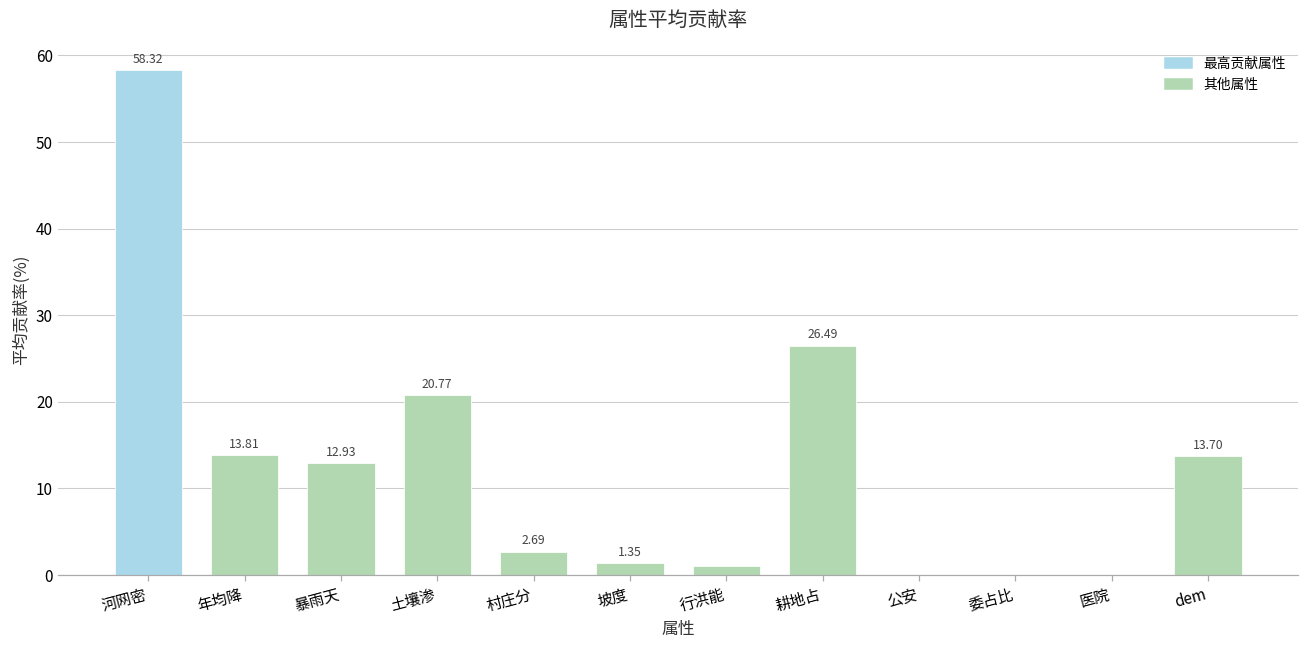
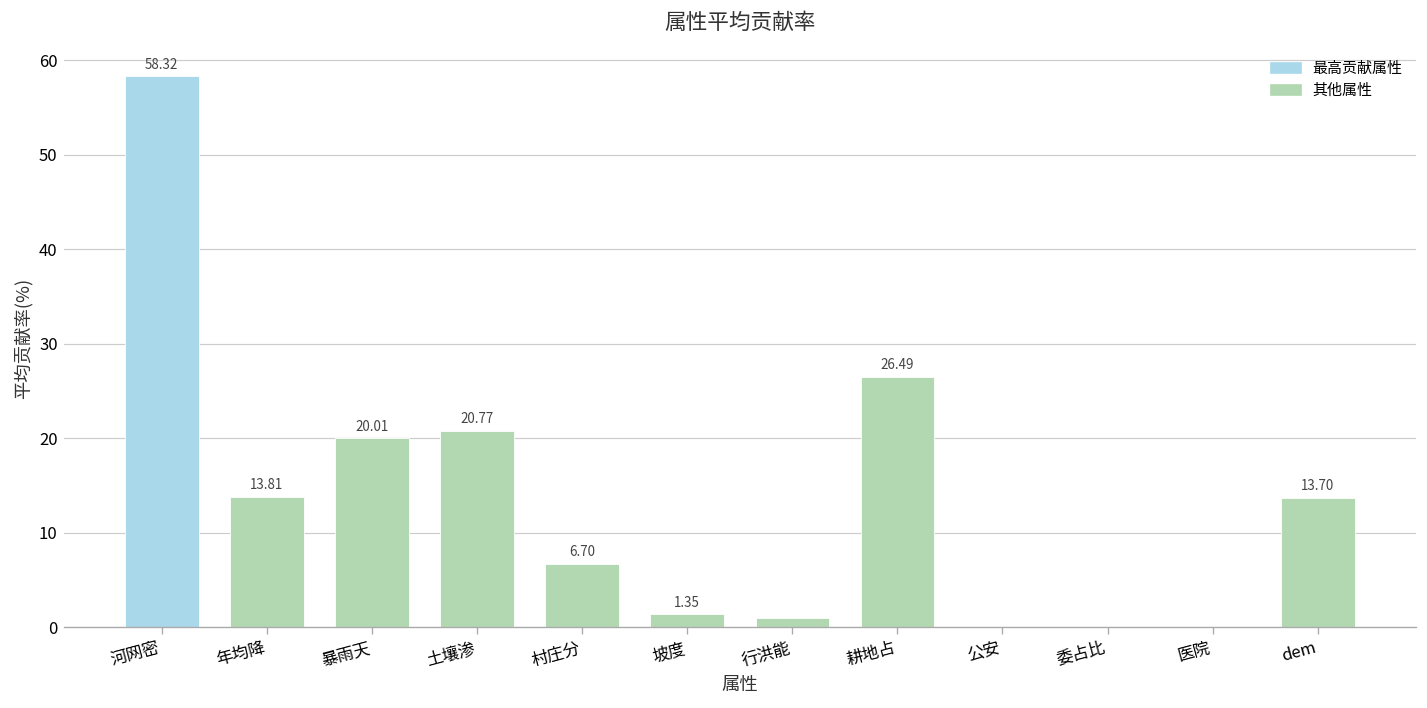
  {
    "河网密": 58.32,
    "年均降": 13.81,
-   "暴雨天": 12.93,
+   "暴雨天": 20.01,
    "土壤渗": 20.77,
-   "村庄分": 2.69,
+   "村庄分": 6.70,
    "坡度": 1.35,
    "耕地占": 26.49,
    "dem": 13.70
  }
